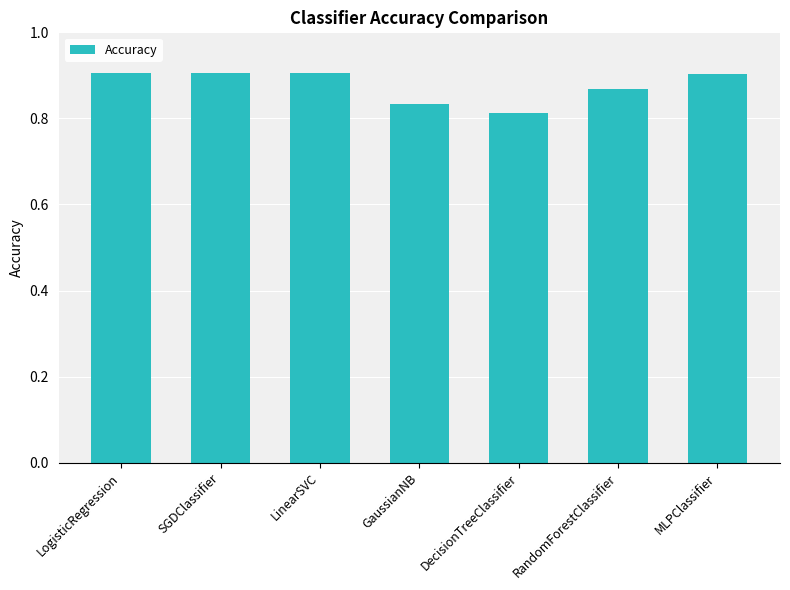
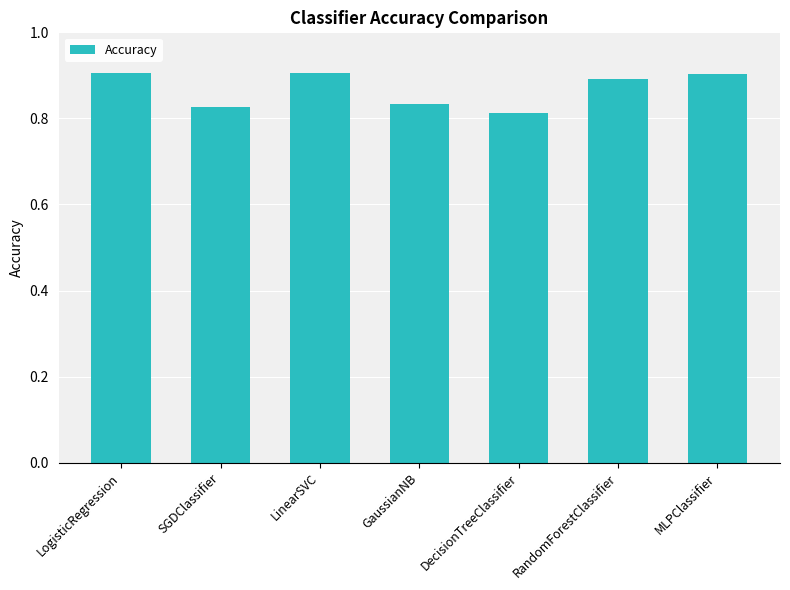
  {
    "LogisticRegression": 0.91,
-   "SGDClassifier": 0.90,
+   "SGDClassifier": 0.83,
    "LinearSVC": 0.91,
    "GaussianNB": 0.83,
    "DecisionTreeClassifier": 0.81,
-   "RandomForestClassifier": 0.87,
+   "RandomForestClassifier": 0.89,
    "MLPClassifier": 0.90
  }
